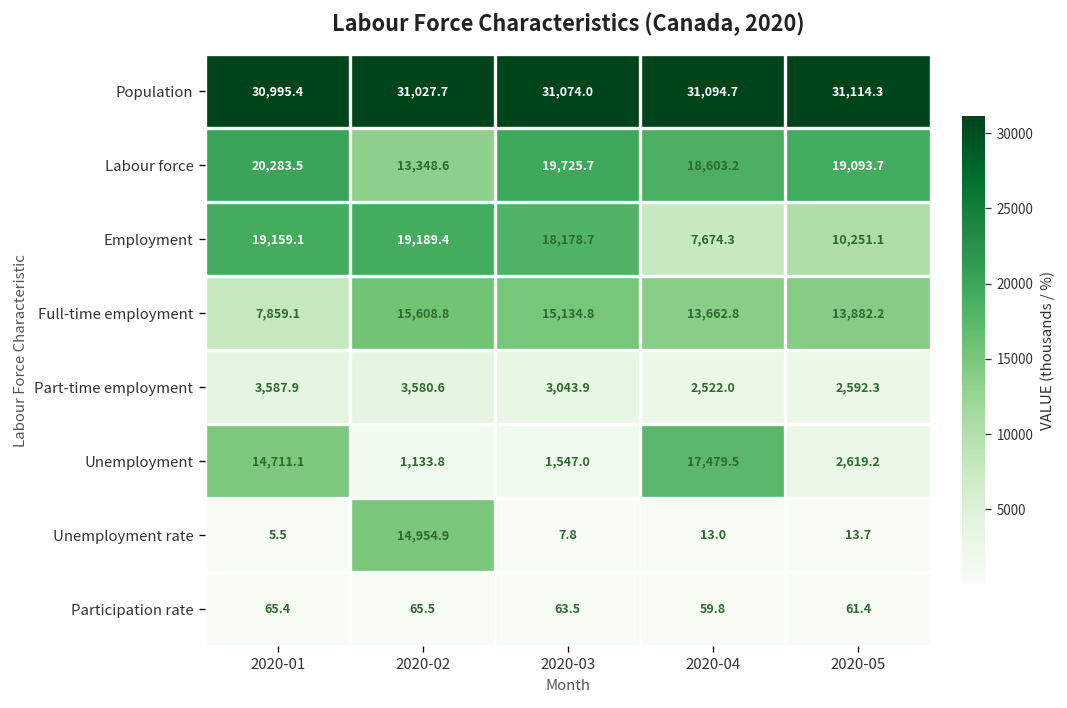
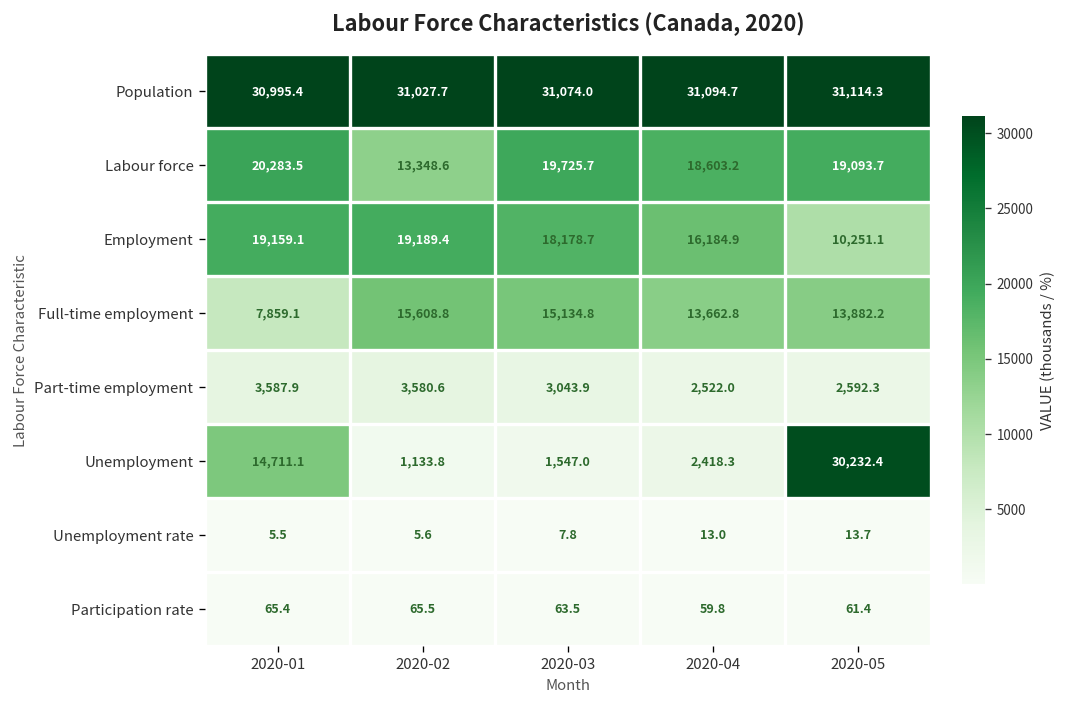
  {
    "Population": {
      "2020-01": "30,995.4",
      "2020-02": "31,027.7",
      "2020-03": "31,074.0",
      "2020-04": "31,094.7",
      "2020-05": "31,114.3"
    },
    "Labour force": {
      "2020-01": "20,283.5",
      "2020-02": "13,348.6",
      "2020-03": "19,725.7",
      "2020-04": "18,603.2",
      "2020-05": "19,093.7"
    },
    "Employment": {
      "2020-01": "19,159.1",
      "2020-02": "19,189.4",
      "2020-03": "18,178.7",
-     "2020-04": "7,674.3",
+     "2020-04": "16,184.9",
      "2020-05": "10,251.1"
    },
    "Full-time employment": {
      "2020-01": "7,859.1",
      "2020-02": "15,608.8",
      "2020-03": "15,134.8",
      "2020-04": "13,662.8",
      "2020-05": "13,882.2"
    },
    "Part-time employment": {
      "2020-01": "3,587.9",
      "2020-02": "3,580.6",
      "2020-03": "3,043.9",
      "2020-04": "2,522.0",
      "2020-05": "2,592.3"
    },
    "Unemployment": {
      "2020-01": "14,711.1",
      "2020-02": "1,133.8",
      "2020-03": "1,547.0",
-     "2020-04": "17,479.5",
-     "2020-05": "2,619.2"
+     "2020-04": "2,418.3",
+     "2020-05": "30,232.4"
    },
    "Unemployment rate": {
      "2020-01": "5.5",
-     "2020-02": "14,954.9",
+     "2020-02": "5.6",
      "2020-03": "7.8",
      "2020-04": "13.0",
      "2020-05": "13.7"
    },
    "Participation rate": {
      "2020-01": "65.4",
      "2020-02": "65.5",
      "2020-03": "63.5",
      "2020-04": "59.8",
      "2020-05": "61.4"
    }
  }
